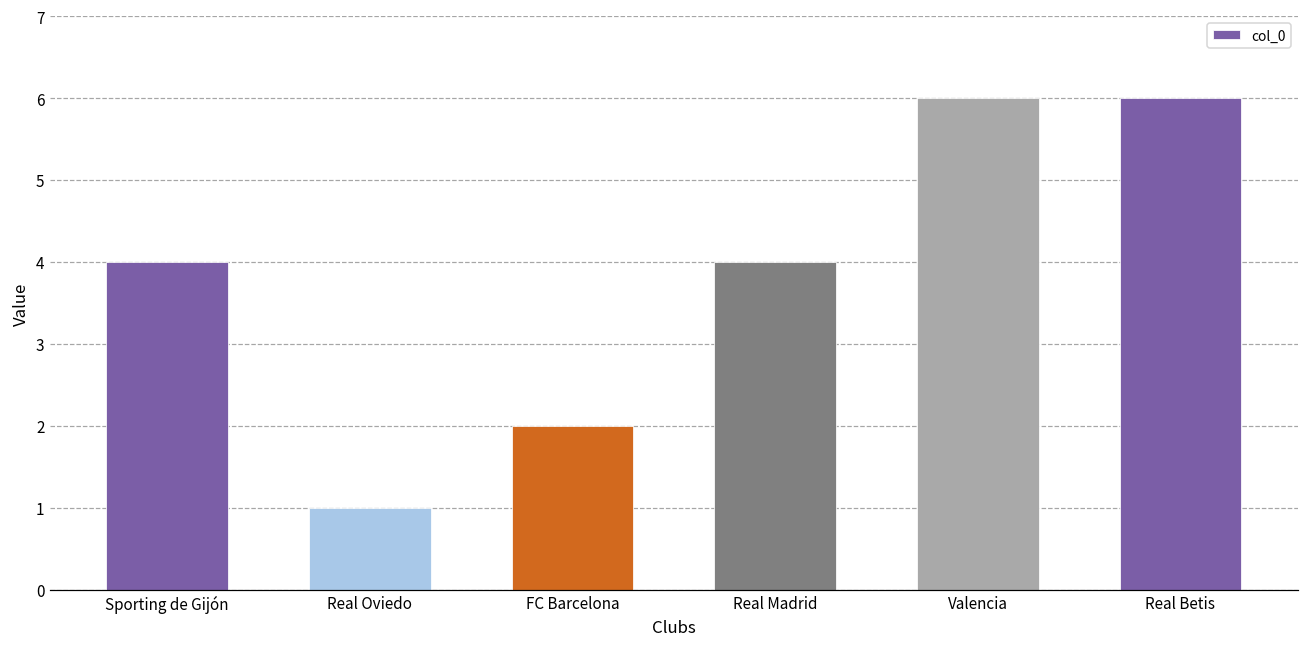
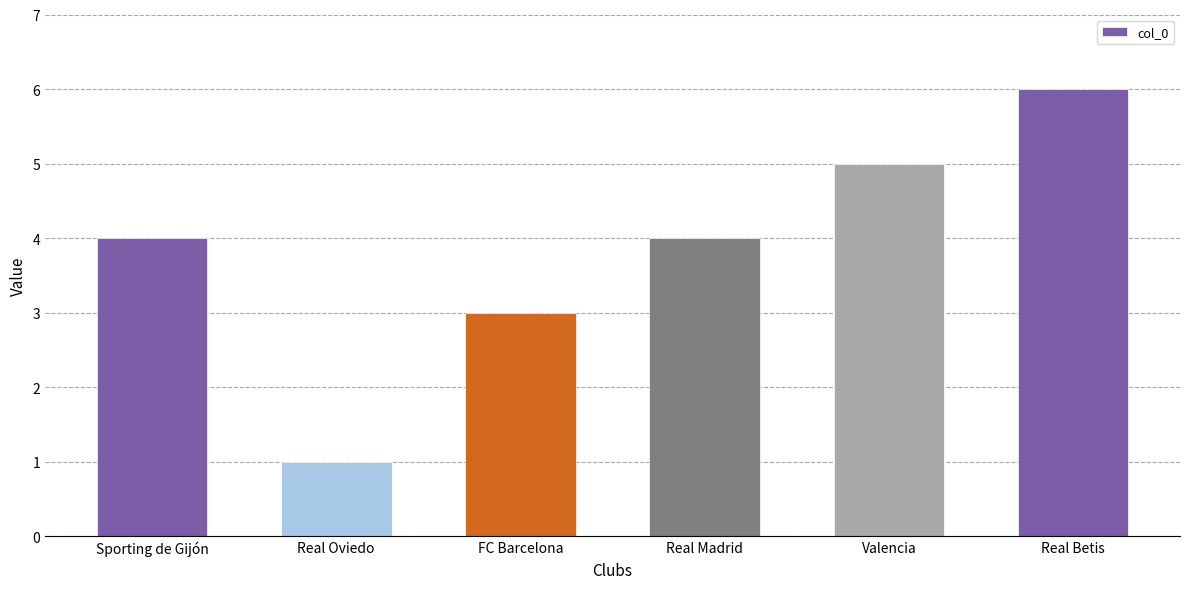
  {
    "Sporting de Gijón": 4,
    "Real Oviedo": 1,
-   "FC Barcelona": 2,
+   "FC Barcelona": 3,
    "Real Madrid": 4,
-   "Valencia": 6,
+   "Valencia": 5,
    "Real Betis": 6
  }
